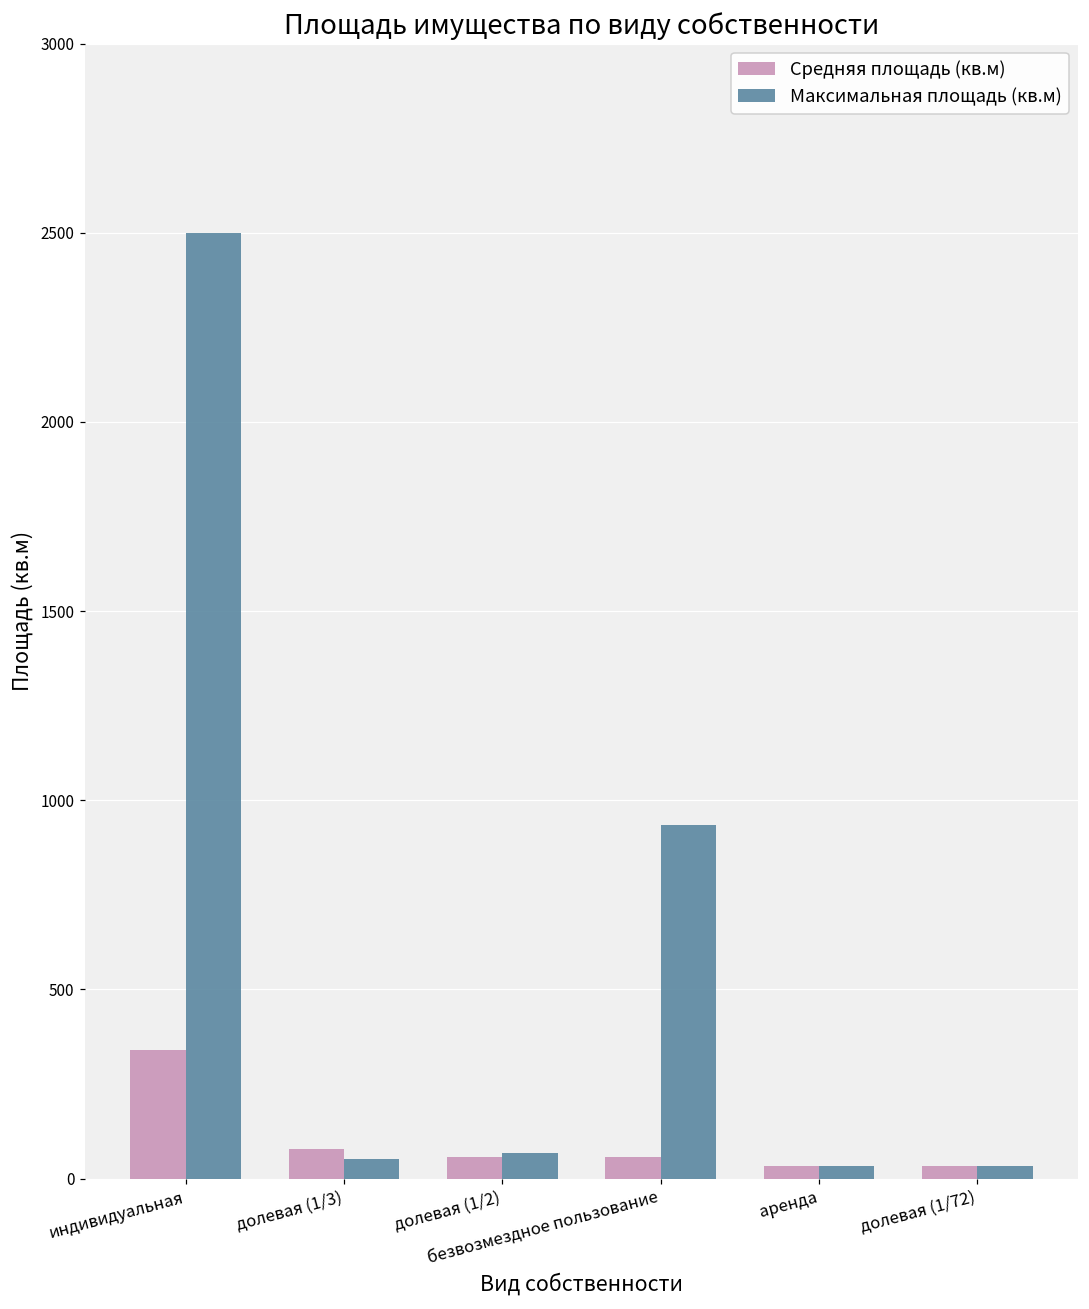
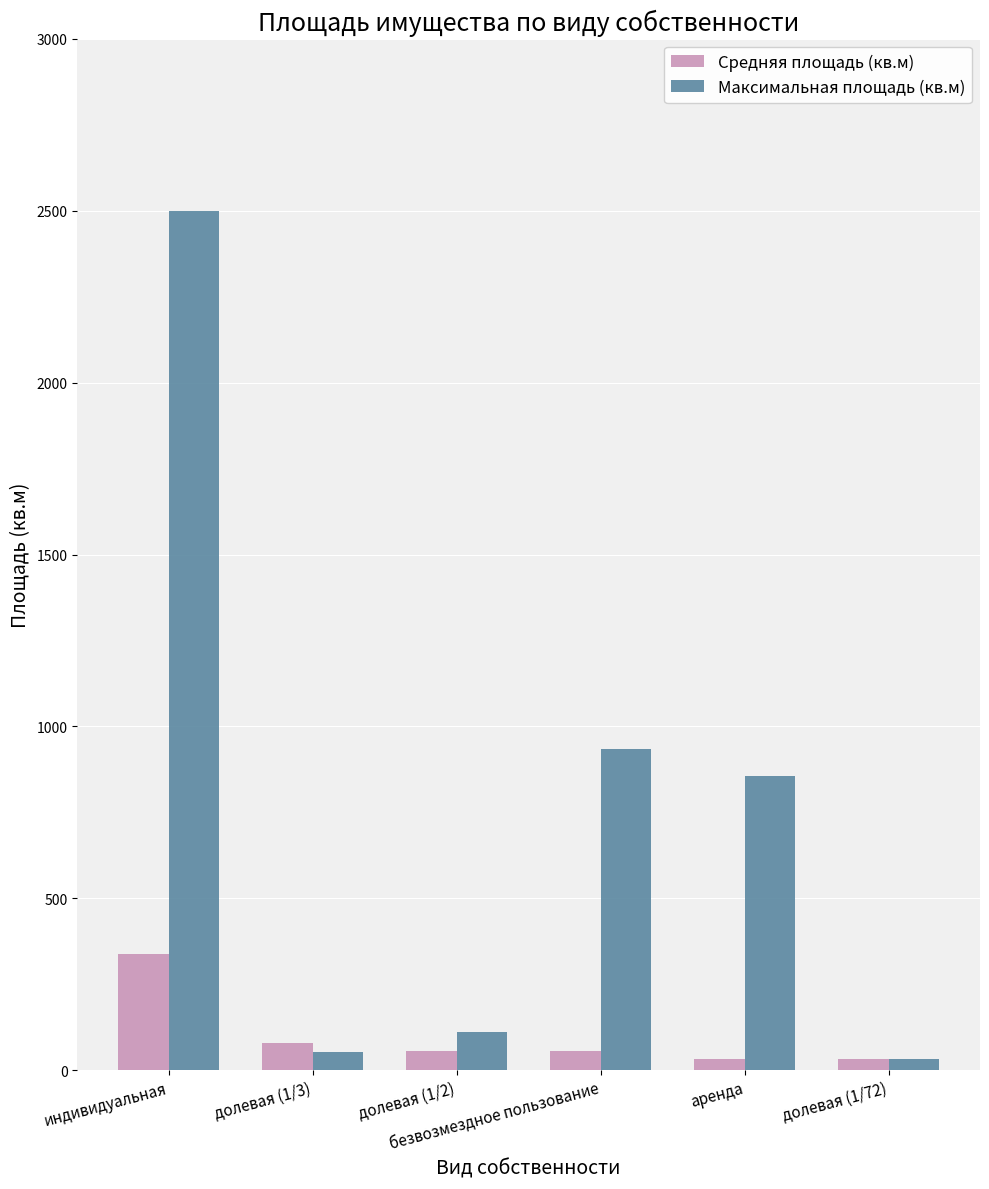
  {
    "Средняя площадь (кв.м)": {
      "индивидуальная": 340,
      "долевая (1/3)": 80,
      "долевая (1/2)": 60,
      "безвозмездное пользование": 60,
      "аренда": 30,
      "долевая (1/72)": 30
    },
    "Максимальная площадь (кв.м)": {
      "индивидуальная": 2500,
      "долевая (1/3)": 50,
-     "долевая (1/2)": 70,
+     "долевая (1/2)": 110,
      "безвозмездное пользование": 940,
-     "аренда": 30,
+     "аренда": 860,
      "долевая (1/72)": 30
    }
  }
